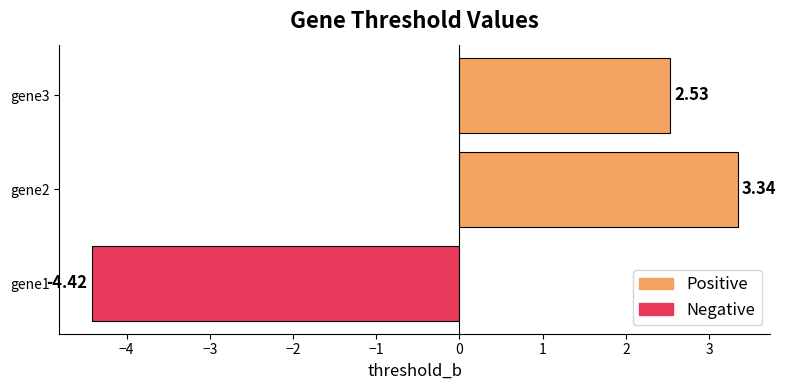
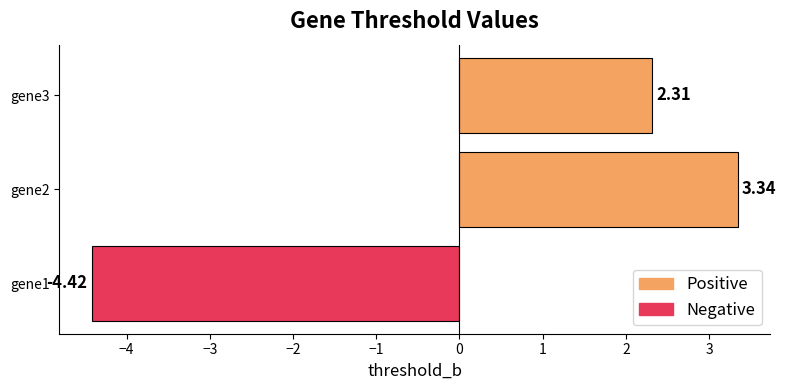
  {
-   "gene3": 2.53,
+   "gene3": 2.31,
    "gene2": 3.34,
    "gene1": -4.42
  }
